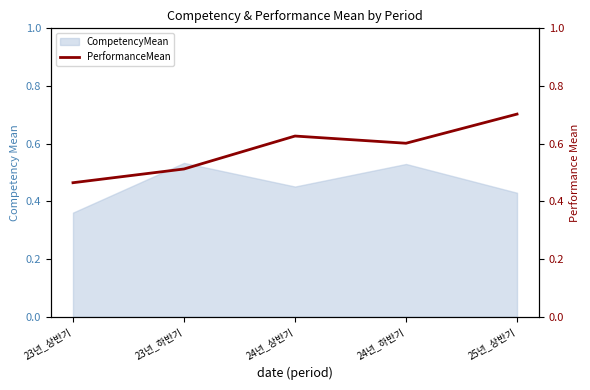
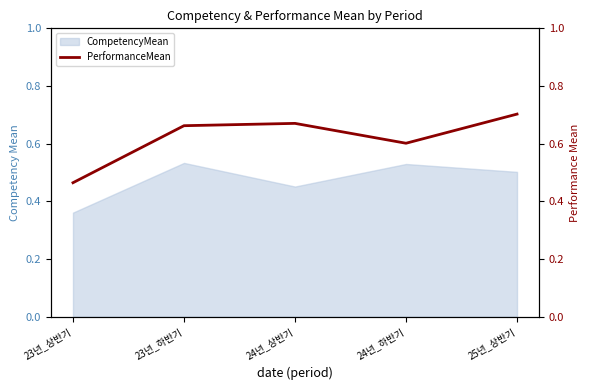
  {
    "CompetencyMean": {
      "23년_상반기": 0.36,
      "23년_하반기": 0.53,
      "24년_상반기": 0.45,
      "24년_하반기": 0.53,
-     "25년_상반기": 0.43
+     "25년_상반기": 0.50
    },
    "PerformanceMean": {
      "23년_상반기": 0.46,
-     "23년_하반기": 0.51,
-     "24년_상반기": 0.63,
+     "23년_하반기": 0.66,
+     "24년_상반기": 0.67,
      "24년_하반기": 0.60,
      "25년_상반기": 0.70
    }
  }
